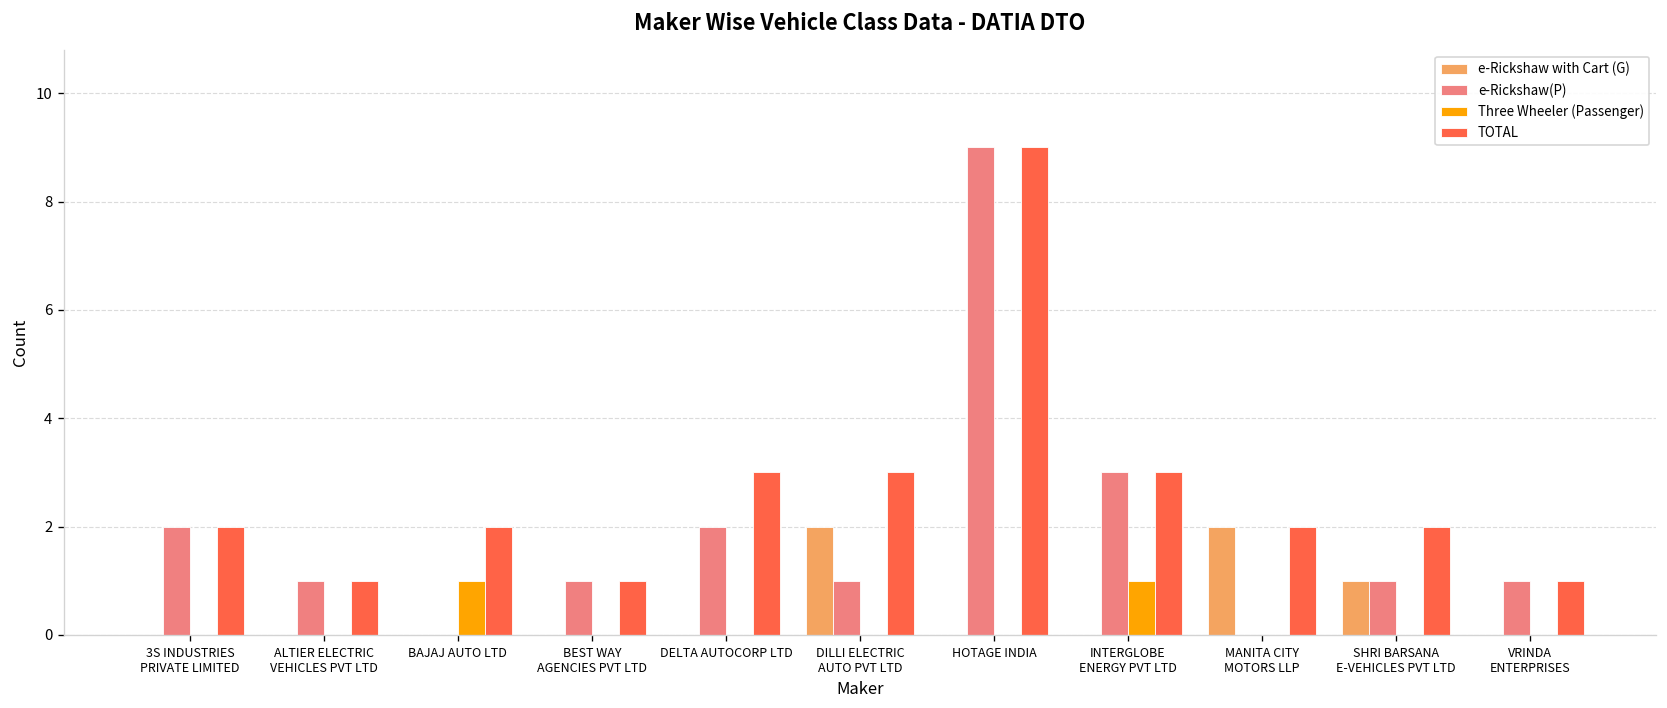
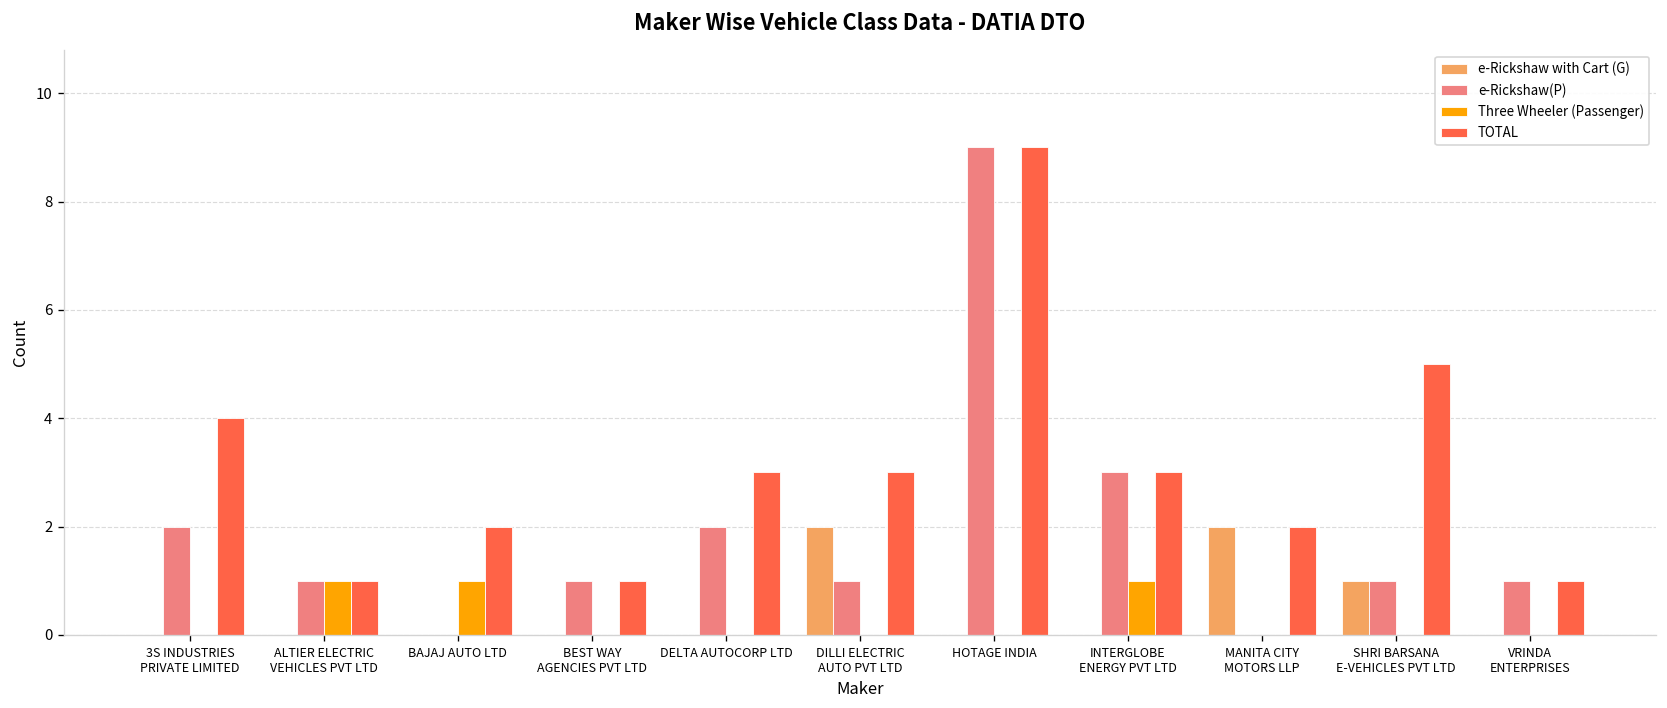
  {
    "Three Wheeler (Passenger)": {
      "3S INDUSTRIES PRIVATE LIMITED": 0,
-     "ALTIER ELECTRIC VEHICLES PVT LTD": 0,
+     "ALTIER ELECTRIC VEHICLES PVT LTD": 1,
      "BAJAJ AUTO LTD": 1,
      "BEST WAY AGENCIES PVT LTD": 0,
      "DELTA AUTOCORP LTD": 0,
      "DILLI ELECTRIC AUTO PVT LTD": 0,
      "HOTAGE INDIA": 0,
      "INTERGLOBE ENERGY PVT LTD": 1,
      "MANITA CITY MOTORS LLP": 0,
      "SHRI BARSANA E-VEHICLES PVT LTD": 0,
      "VRINDA ENTERPRISES": 0
    },
    "TOTAL": {
-     "3S INDUSTRIES PRIVATE LIMITED": 2,
+     "3S INDUSTRIES PRIVATE LIMITED": 4,
      "ALTIER ELECTRIC VEHICLES PVT LTD": 1,
      "BAJAJ AUTO LTD": 2,
      "BEST WAY AGENCIES PVT LTD": 1,
      "DELTA AUTOCORP LTD": 3,
      "DILLI ELECTRIC AUTO PVT LTD": 3,
      "HOTAGE INDIA": 9,
      "INTERGLOBE ENERGY PVT LTD": 3,
      "MANITA CITY MOTORS LLP": 2,
-     "SHRI BARSANA E-VEHICLES PVT LTD": 2,
+     "SHRI BARSANA E-VEHICLES PVT LTD": 5,
      "VRINDA ENTERPRISES": 1
    }
  }
